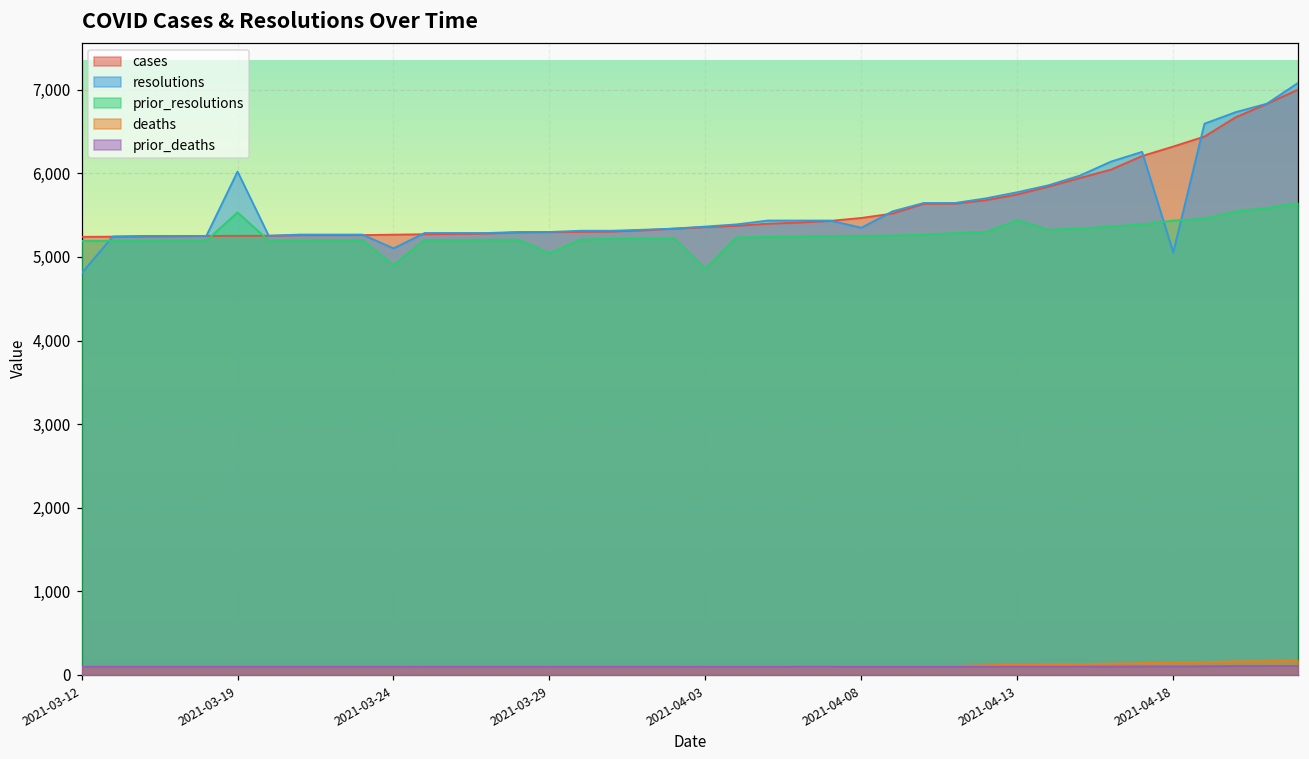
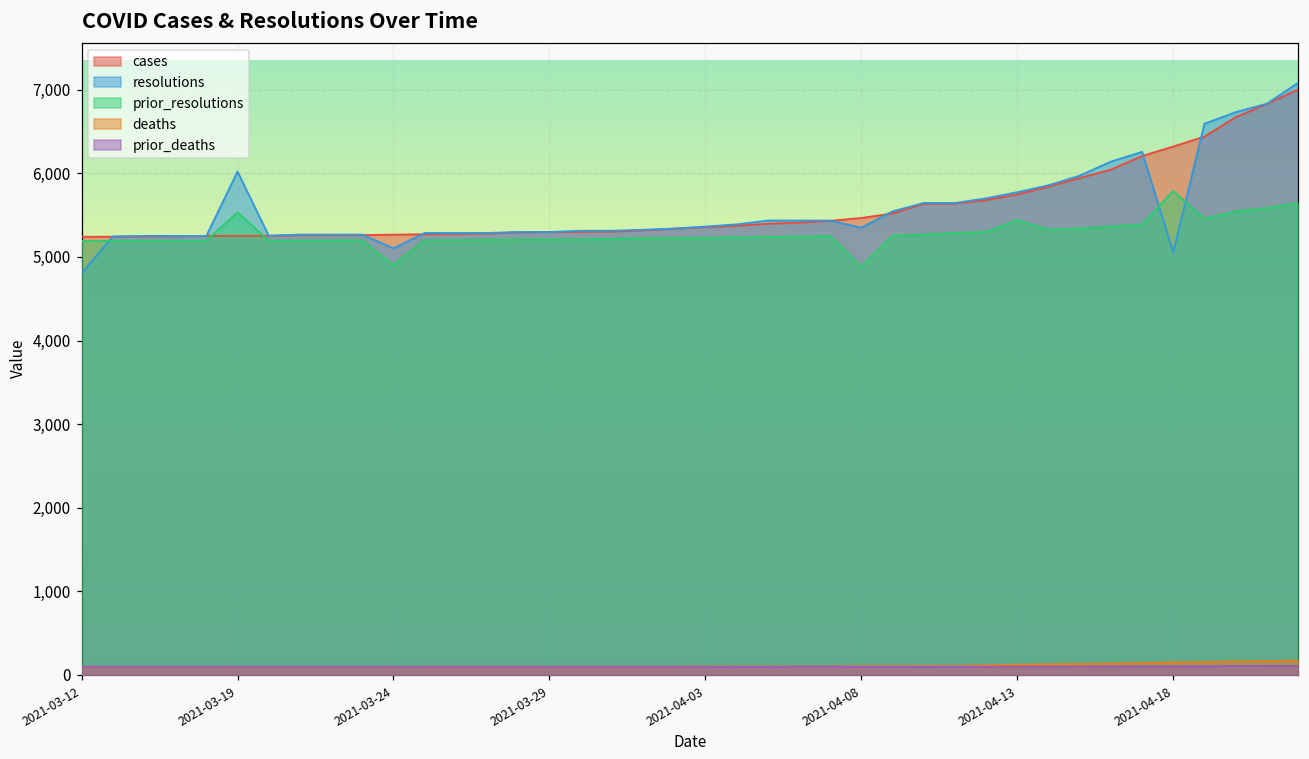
  {
    "resolutions": {
      "2021-03-12": "4,800",
      "2021-03-19": "6,000",
      "2021-03-24": "5,100",
      "2021-04-08": "5,400",
      "2021-04-18": "5,100"
    },
    "prior_resolutions": {
      "2021-03-12": "5,200",
      "2021-03-19": "5,500",
      "2021-03-24": "4,900",
-     "2021-03-29": "5,000",
-     "2021-04-03": "4,900",
-     "2021-04-08": "5,300",
+     "2021-03-29": "5,200",
+     "2021-04-03": "5,200",
+     "2021-04-08": "4,900",
      "2021-04-13": "5,400",
-     "2021-04-18": "5,400"
+     "2021-04-18": "5,800"
    },
    "prior_deaths": {
      "2021-04-18": "100"
    }
  }
